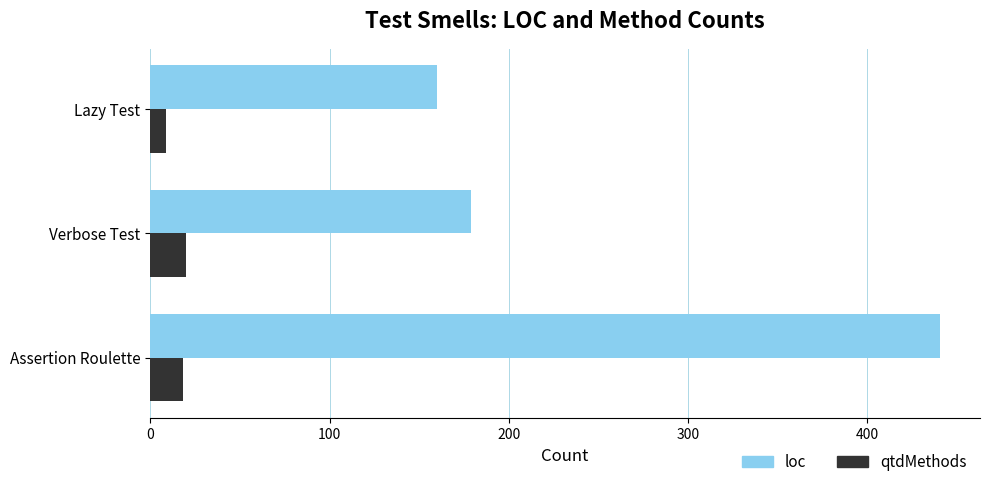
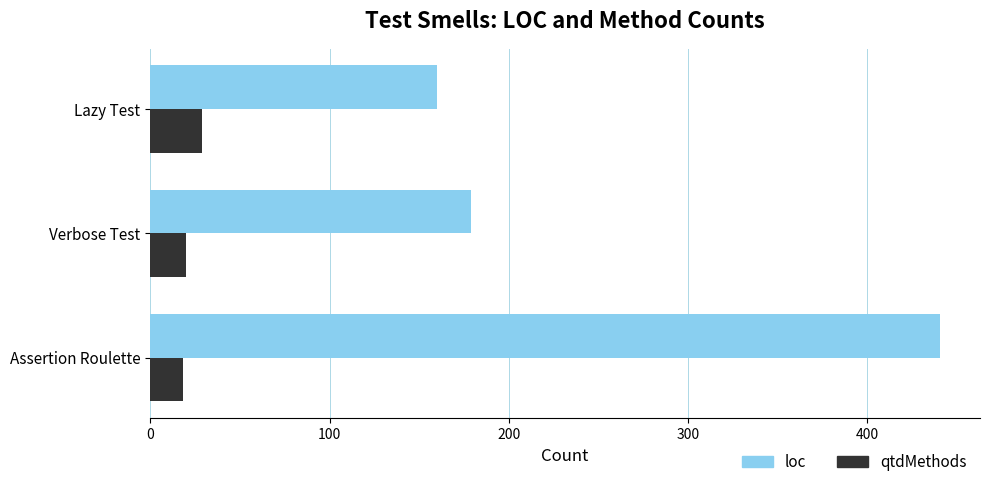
  {
    "loc": {
      "Lazy Test": 160,
      "Verbose Test": 179,
      "Assertion Roulette": 441
    },
    "qtdMethods": {
-     "Lazy Test": 9,
+     "Lazy Test": 29,
      "Verbose Test": 20,
      "Assertion Roulette": 18
    }
  }
